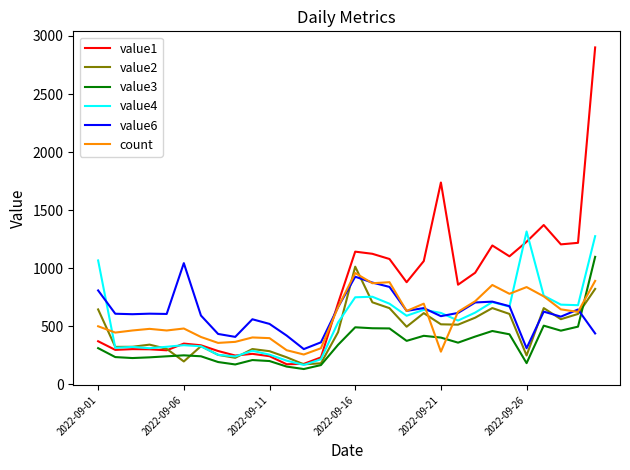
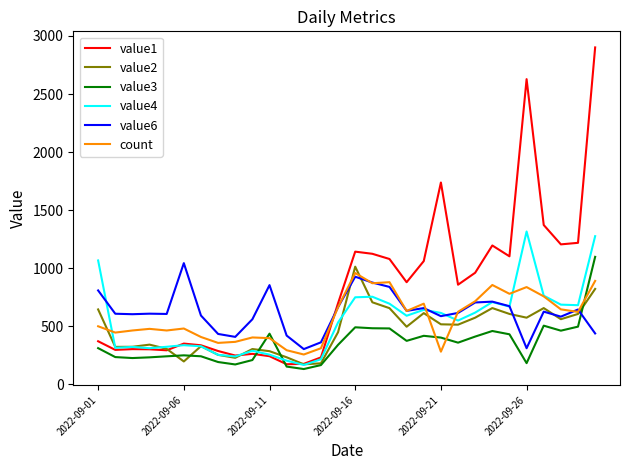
  {
    "value1": {
      "2022-09-01": 370,
      "2022-09-16": 1140,
      "2022-09-21": 1740,
-     "2022-09-26": 1230
+     "2022-09-26": 2630
    },
    "value2": {
      "2022-09-01": 640,
      "2022-09-06": 200,
      "2022-09-11": 280,
      "2022-09-16": 1010,
      "2022-09-21": 520,
-     "2022-09-26": 250
+     "2022-09-26": 570
    },
    "value3": {
      "2022-09-01": 310,
      "2022-09-06": 250,
-     "2022-09-11": 200,
+     "2022-09-11": 440,
      "2022-09-16": 490,
      "2022-09-21": 400,
      "2022-09-26": 180
    },
    "value4": {
      "2022-09-01": 1070,
      "2022-09-16": 750,
      "2022-09-21": 610,
      "2022-09-26": 1320
    },
    "value6": {
      "2022-09-01": 810,
      "2022-09-06": 1040,
-     "2022-09-11": 520,
+     "2022-09-11": 850,
      "2022-09-16": 930,
      "2022-09-21": 590,
      "2022-09-26": 310
    },
    "count": {
      "2022-09-01": 500,
      "2022-09-06": 480,
      "2022-09-11": 400,
      "2022-09-16": 960,
      "2022-09-21": 280,
      "2022-09-26": 840
    }
  }
